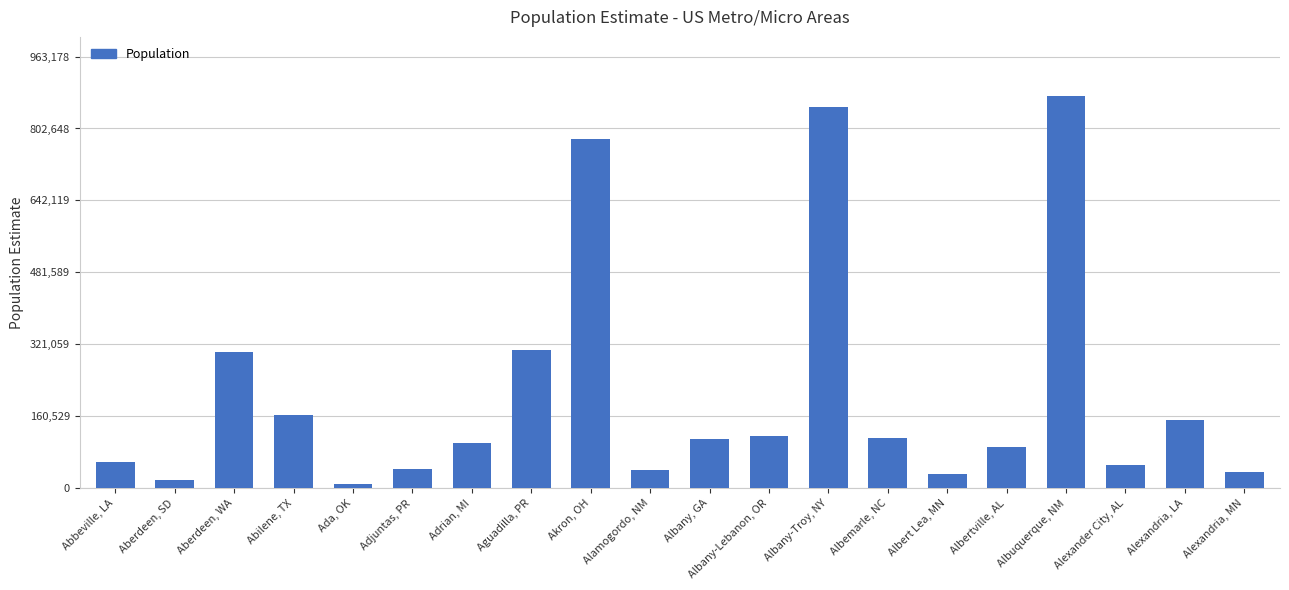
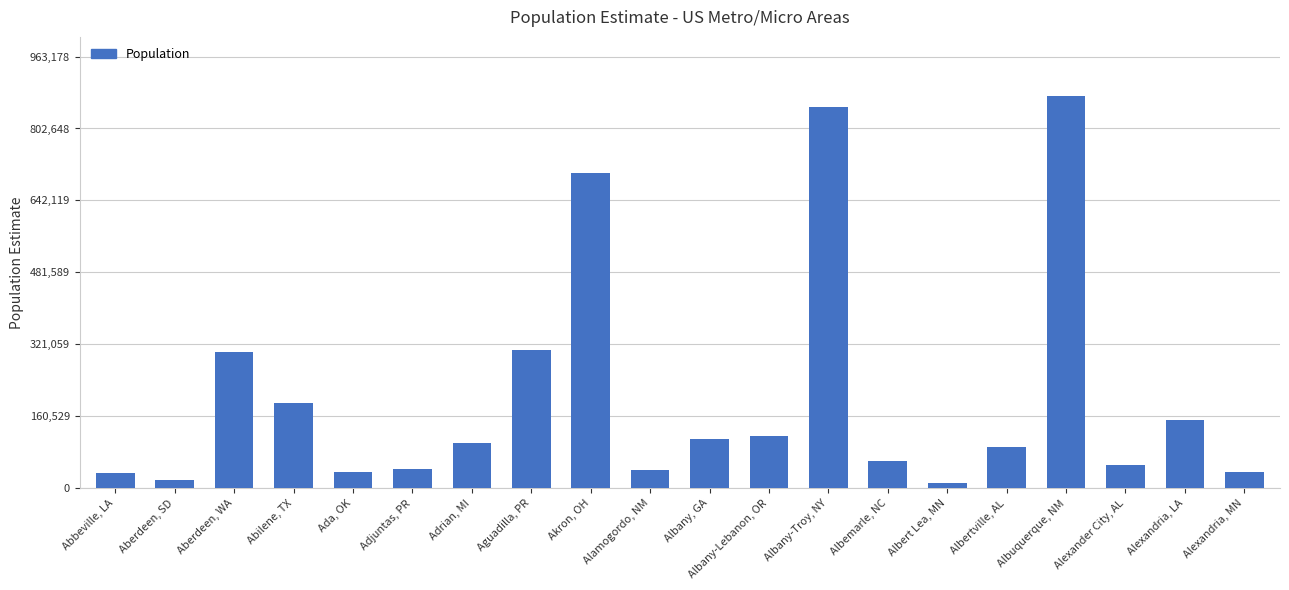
  {
-   "Abbeville, LA": "60,000",
+   "Abbeville, LA": "30,000",
    "Aberdeen, SD": "20,000",
    "Aberdeen, WA": "300,000",
-   "Abilene, TX": "160,000",
-   "Ada, OK": "10,000",
+   "Abilene, TX": "190,000",
+   "Ada, OK": "40,000",
    "Adjuntas, PR": "40,000",
    "Adrian, MI": "100,000",
    "Aguadilla, PR": "310,000",
-   "Akron, OH": "780,000",
+   "Akron, OH": "700,000",
    "Alamogordo, NM": "40,000",
    "Albany, GA": "110,000",
    "Albany-Lebanon, OR": "120,000",
    "Albany-Troy, NY": "850,000",
-   "Albemarle, NC": "110,000",
-   "Albert Lea, MN": "30,000",
+   "Albemarle, NC": "60,000",
+   "Albert Lea, MN": "10,000",
    "Albertville, AL": "90,000",
    "Albuquerque, NM": "880,000",
    "Alexander City, AL": "50,000",
    "Alexandria, LA": "150,000",
    "Alexandria, MN": "40,000"
  }
